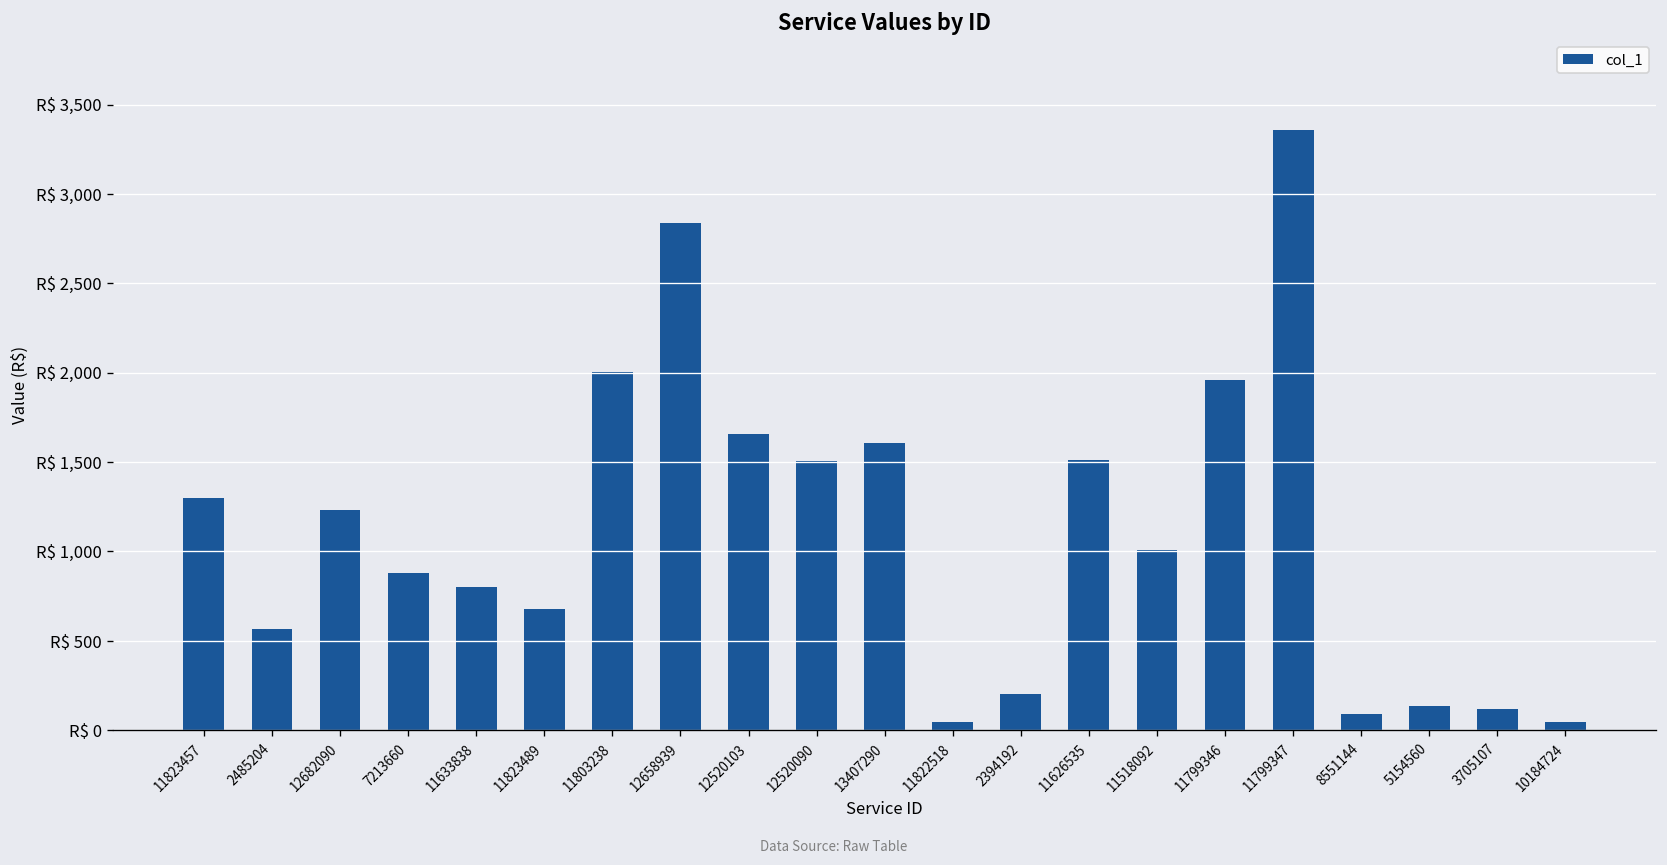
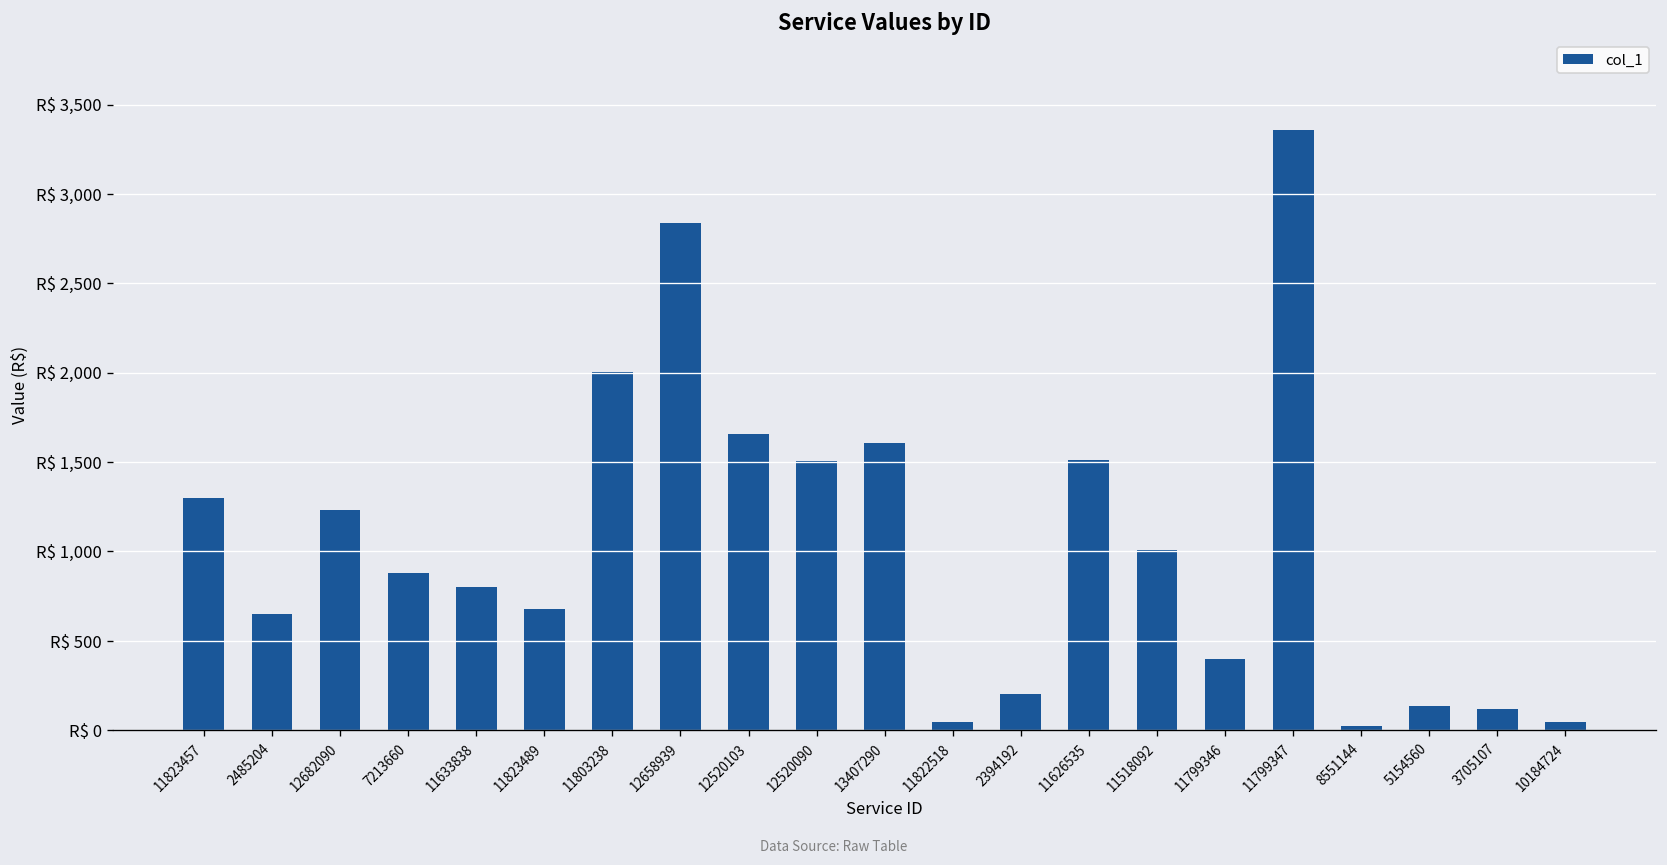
  {
    "11823457": "R$ 1,300",
-   "2485204": "R$ 570",
+   "2485204": "R$ 650",
    "12682090": "R$ 1,230",
    "7213660": "R$ 880",
    "11633838": "R$ 800",
    "11823489": "R$ 680",
    "11803238": "R$ 2,010",
    "12658939": "R$ 2,840",
    "12520103": "R$ 1,660",
    "12520090": "R$ 1,510",
    "13407290": "R$ 1,610",
    "11822518": "R$ 40",
    "2394192": "R$ 200",
    "11626535": "R$ 1,510",
    "11518092": "R$ 1,010",
-   "11799346": "R$ 1,960",
+   "11799346": "R$ 400",
    "11799347": "R$ 3,360",
-   "8551144": "R$ 90",
+   "8551144": "R$ 20",
    "5154560": "R$ 140",
    "3705107": "R$ 120",
    "10184724": "R$ 50"
  }
